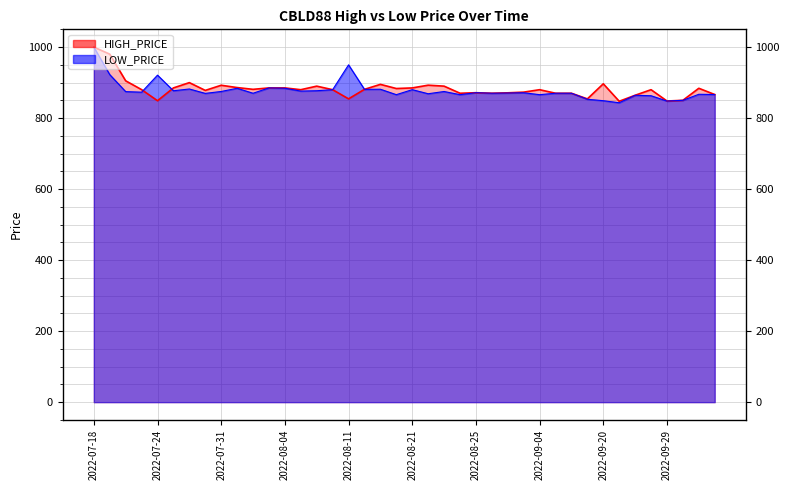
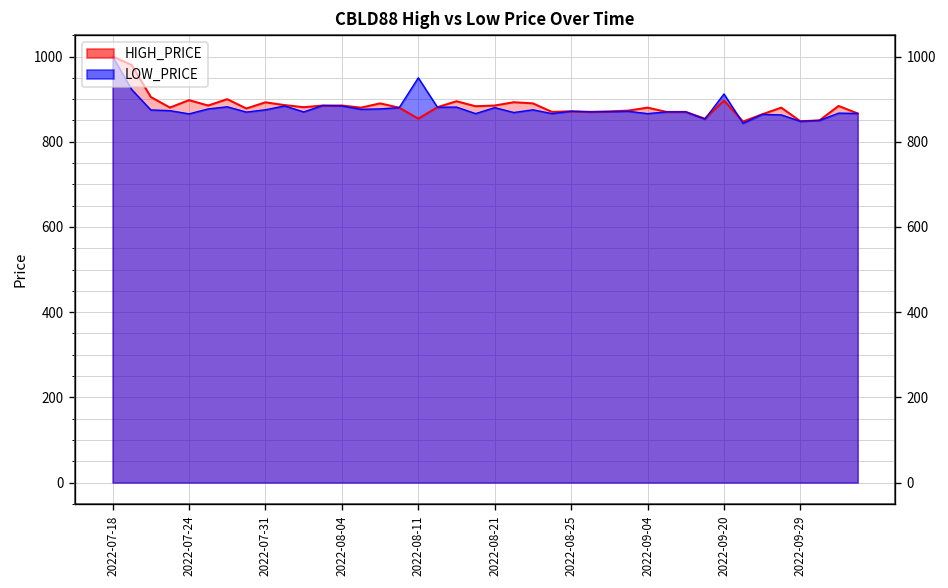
  {
    "HIGH_PRICE": {
-     "2022-07-24": 850,
+     "2022-07-24": 900,
      "2022-07-31": 890,
      "2022-08-11": 850,
      "2022-09-04": 880,
      "2022-09-20": 900
    },
    "LOW_PRICE": {
-     "2022-07-24": 920,
+     "2022-07-24": 870,
      "2022-07-31": 880,
      "2022-08-11": 950,
      "2022-09-04": 870,
-     "2022-09-20": 850
+     "2022-09-20": 910
    }
  }
